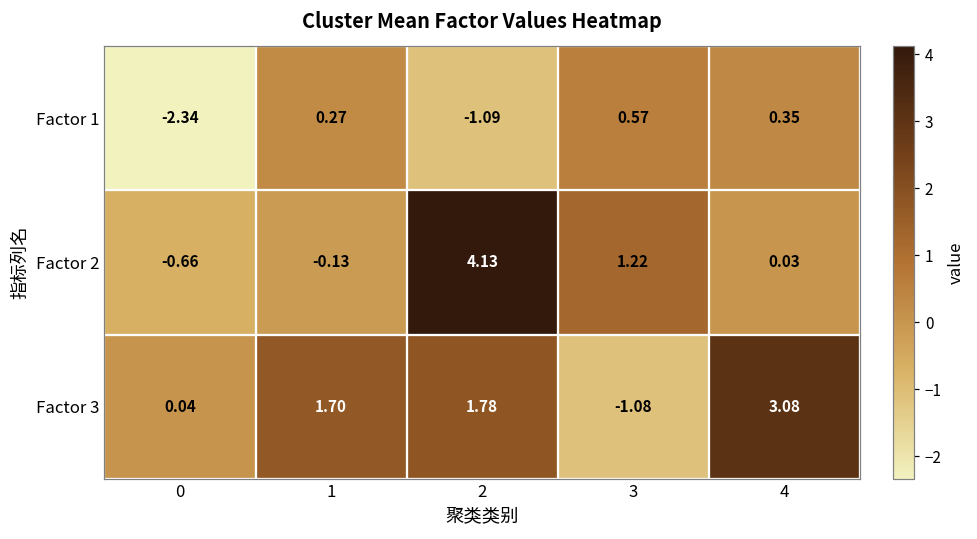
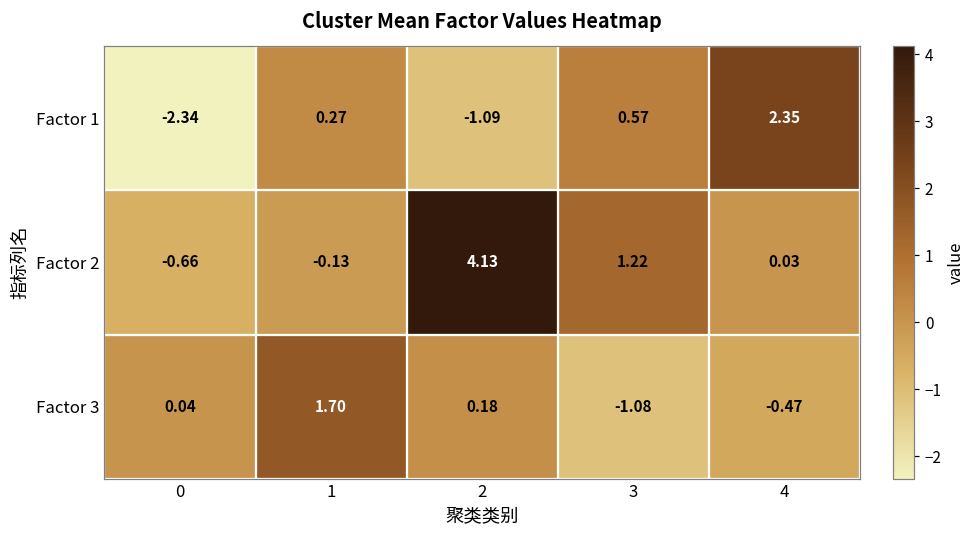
  {
    "Factor 1": {
      "0": -2.34,
      "1": 0.27,
      "2": -1.09,
      "3": 0.57,
-     "4": 0.35
+     "4": 2.35
    },
    "Factor 2": {
      "0": -0.66,
      "1": -0.13,
      "2": 4.13,
      "3": 1.22,
      "4": 0.03
    },
    "Factor 3": {
      "0": 0.04,
      "1": 1.70,
-     "2": 1.78,
+     "2": 0.18,
      "3": -1.08,
-     "4": 3.08
+     "4": -0.47
    }
  }
